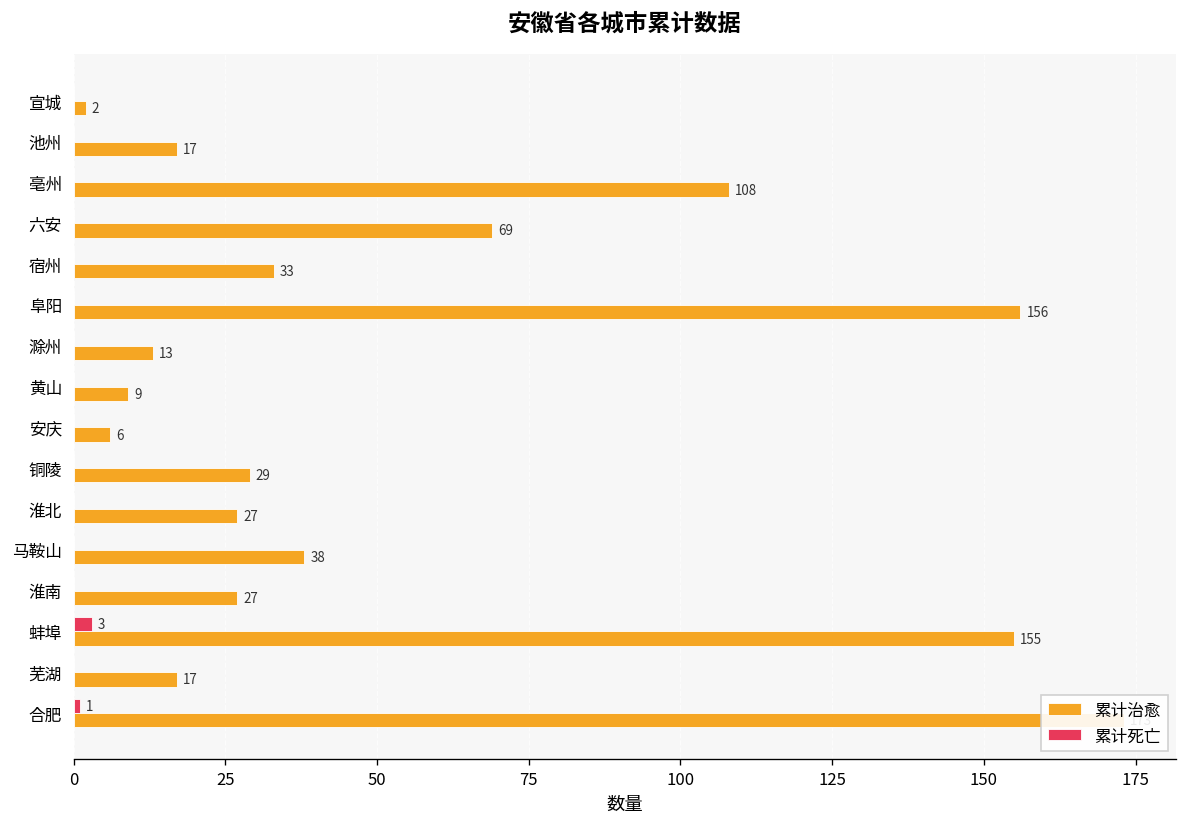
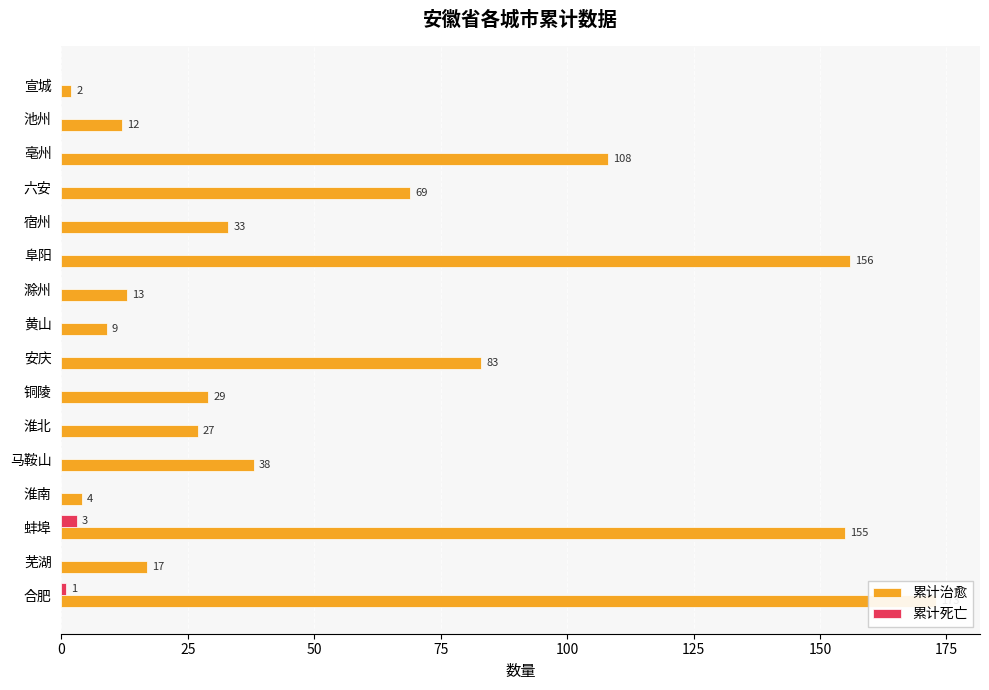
  {
    "累计治愈": {
      "宣城": 2,
-     "池州": 17,
+     "池州": 12,
      "亳州": 108,
      "六安": 69,
      "宿州": 33,
      "阜阳": 156,
      "滁州": 13,
      "黄山": 9,
-     "安庆": 6,
+     "安庆": 83,
      "铜陵": 29,
      "淮北": 27,
      "马鞍山": 38,
-     "淮南": 27,
+     "淮南": 4,
      "蚌埠": 155,
      "芜湖": 17
    },
    "累计死亡": {
      "蚌埠": 3,
      "合肥": 1
    }
  }
